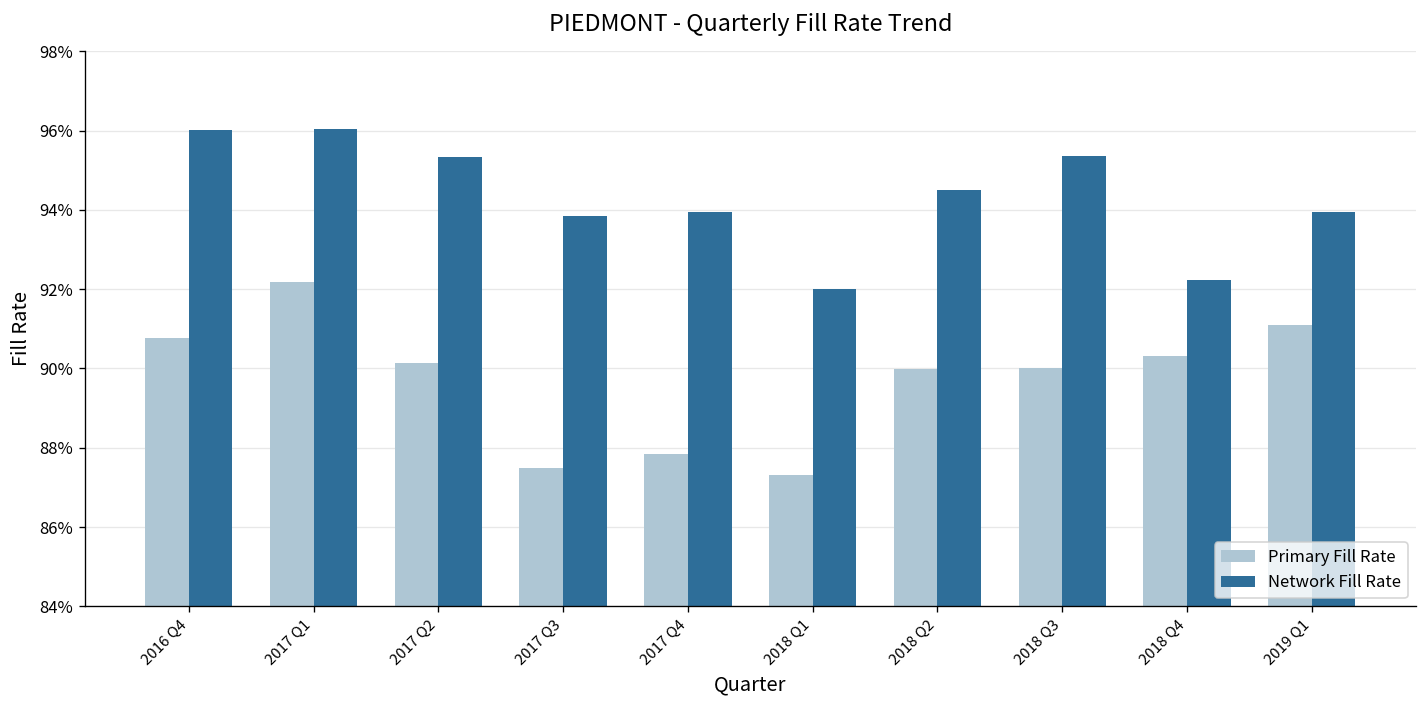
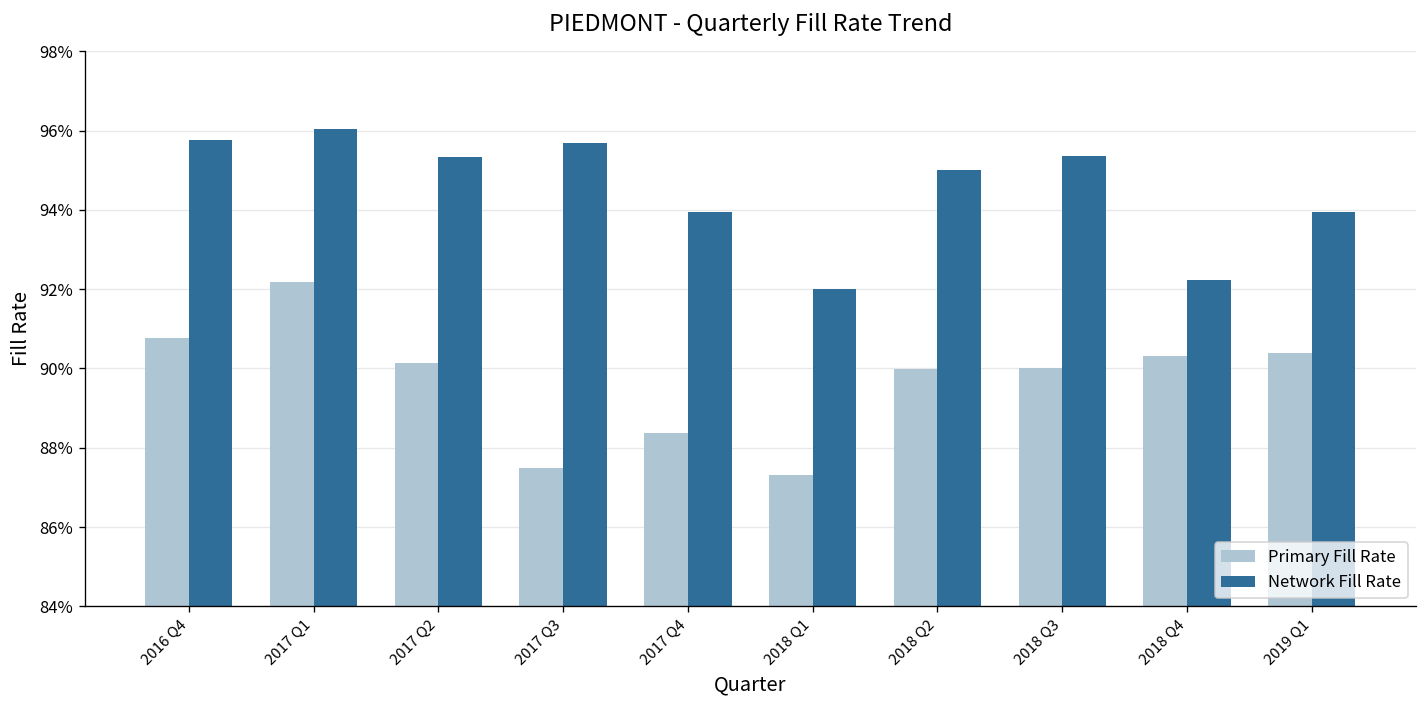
  {
    "Primary Fill Rate": {
      "2016 Q4": "90.8%",
      "2017 Q1": "92.2%",
      "2017 Q2": "90.1%",
      "2017 Q3": "87.5%",
-     "2017 Q4": "87.8%",
+     "2017 Q4": "88.4%",
      "2018 Q1": "87.3%",
      "2018 Q2": "90.0%",
      "2018 Q3": "90.0%",
      "2018 Q4": "90.3%",
-     "2019 Q1": "91.1%"
+     "2019 Q1": "90.4%"
    },
    "Network Fill Rate": {
-     "2016 Q4": "96.0%",
+     "2016 Q4": "95.8%",
      "2017 Q1": "96.1%",
      "2017 Q2": "95.3%",
-     "2017 Q3": "93.8%",
+     "2017 Q3": "95.7%",
      "2017 Q4": "94.0%",
      "2018 Q1": "92.0%",
-     "2018 Q2": "94.5%",
+     "2018 Q2": "95.0%",
      "2018 Q3": "95.4%",
      "2018 Q4": "92.2%",
      "2019 Q1": "93.9%"
    }
  }
